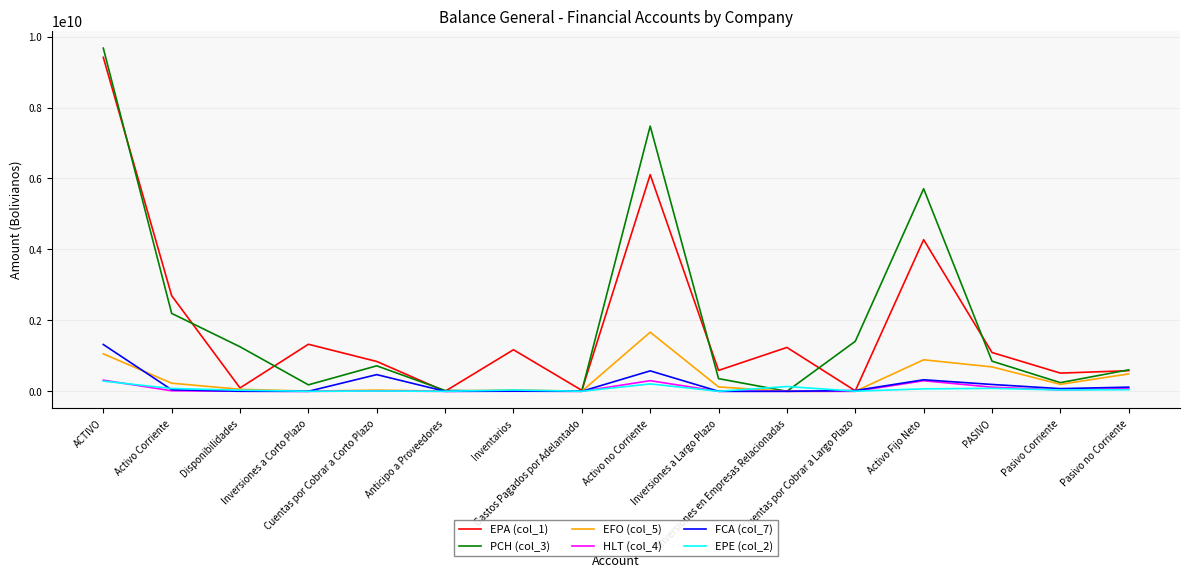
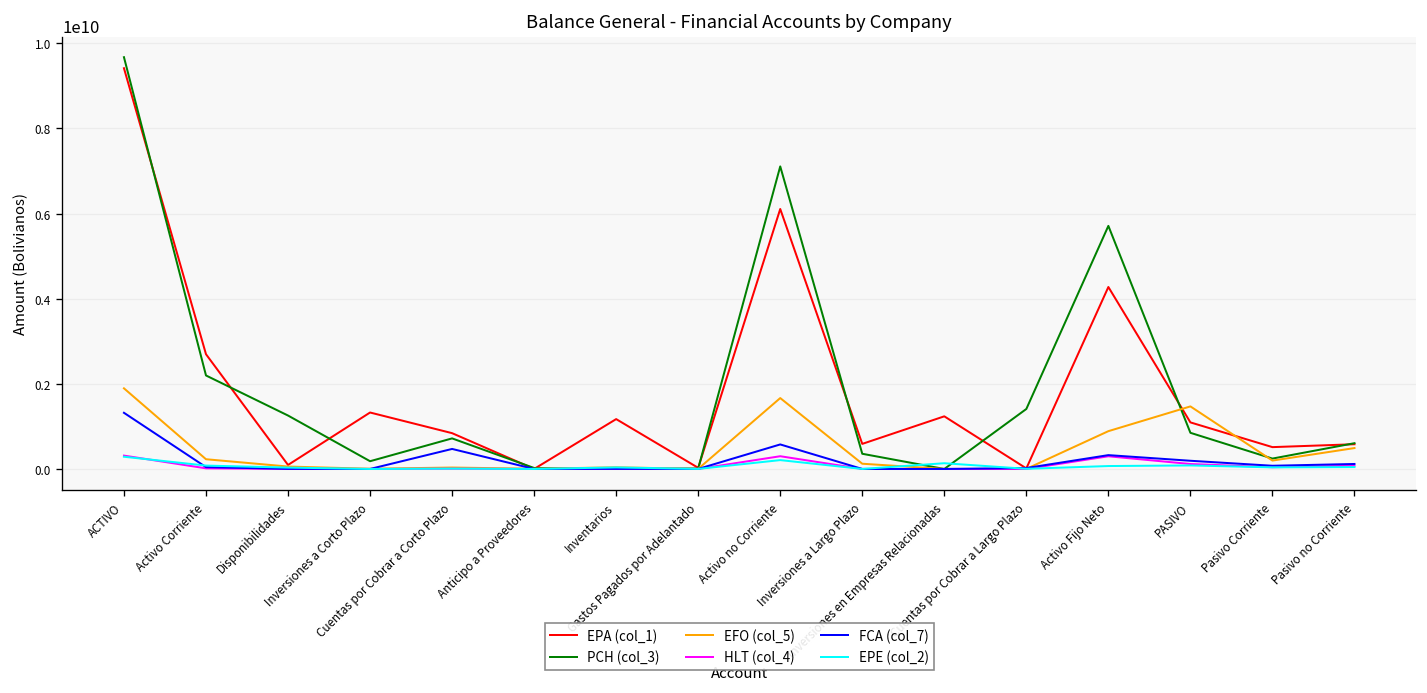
  {
    "EPA (col_1)": {
      "ACTIVO": 9400000000,
      "Activo Corriente": 2700000000,
      "Inversiones a Corto Plazo": 1300000000,
      "Cuentas por Cobrar a Corto Plazo": 800000000,
      "Inventarios": 1200000000,
      "Activo no Corriente": 6100000000,
      "Inversiones a Largo Plazo": 600000000,
      "Inversiones en Empresas Relacionadas": 1200000000,
      "Activo Fijo Neto": 4300000000,
      "PASIVO": 1100000000,
      "Pasivo Corriente": 500000000
    },
    "PCH (col_3)": {
      "ACTIVO": 9700000000,
      "Activo Corriente": 2200000000,
      "Disponibilidades": 1300000000,
      "Inversiones a Corto Plazo": 200000000,
      "Cuentas por Cobrar a Corto Plazo": 700000000,
-     "Activo no Corriente": 7500000000,
+     "Activo no Corriente": 7100000000,
      "Inversiones a Largo Plazo": 400000000,
      "Cuentas por Cobrar a Largo Plazo": 1400000000,
      "Activo Fijo Neto": 5700000000,
      "PASIVO": 800000000
    },
    "EFO (col_5)": {
-     "ACTIVO": 1100000000,
+     "ACTIVO": 1900000000,
      "Activo Corriente": 200000000,
      "Activo no Corriente": 1700000000,
      "Inversiones a Largo Plazo": 100000000,
      "Activo Fijo Neto": 900000000,
-     "PASIVO": 700000000,
+     "PASIVO": 1500000000,
      "Pasivo no Corriente": 500000000
    },
    "HLT (col_4)": {
      "Activo no Corriente": 300000000
    },
    "FCA (col_7)": {
      "ACTIVO": 1300000000,
      "Cuentas por Cobrar a Corto Plazo": 500000000,
      "Activo no Corriente": 600000000,
      "PASIVO": 200000000
    },
    "EPE (col_2)": {
      "Activo no Corriente": 200000000,
      "Inversiones en Empresas Relacionadas": 100000000,
      "Activo Fijo Neto": 100000000
    }
  }
